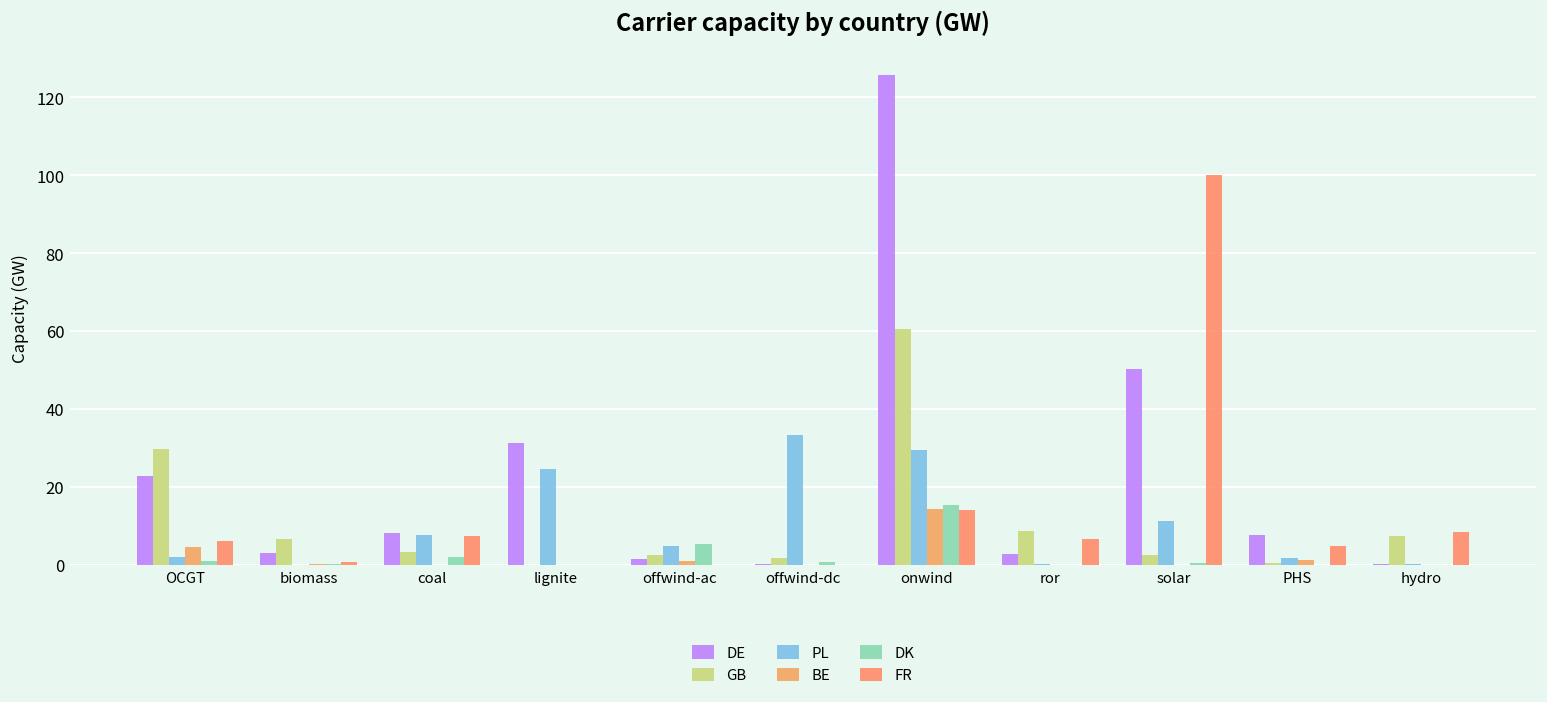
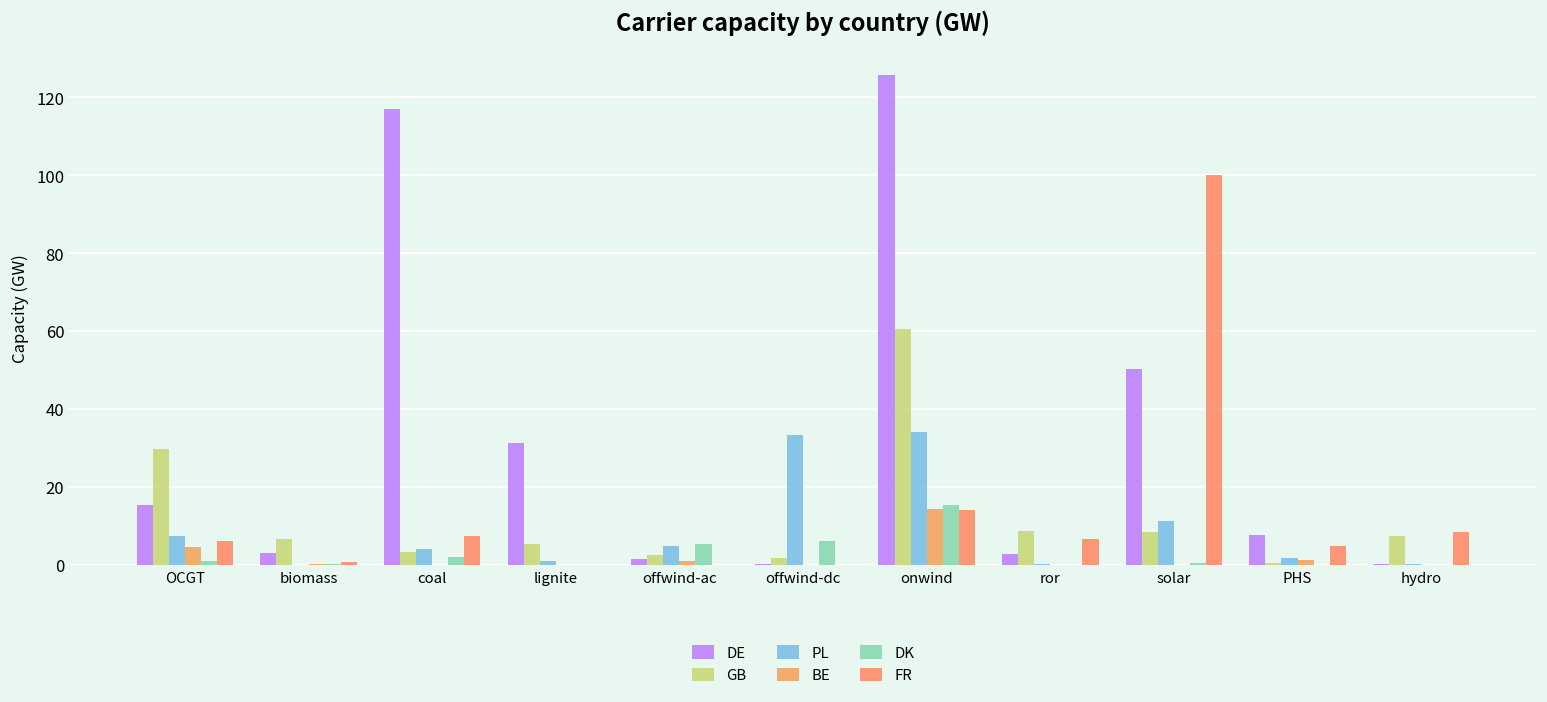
  {
    "DE": {
-     "OCGT": 23,
+     "OCGT": 15,
      "biomass": 3,
-     "coal": 8,
+     "coal": 117,
      "lignite": 31,
      "offwind-ac": 1,
      "onwind": 126,
      "ror": 3,
      "solar": 50,
      "PHS": 8
    },
    "GB": {
      "OCGT": 30,
      "biomass": 7,
      "coal": 3,
-     "lignite": 0,
+     "lignite": 5,
      "offwind-ac": 2,
      "offwind-dc": 2,
      "onwind": 61,
      "ror": 9,
-     "solar": 3,
+     "solar": 8,
      "hydro": 7
    },
    "PL": {
-     "OCGT": 2,
+     "OCGT": 7,
      "biomass": 0,
-     "coal": 8,
-     "lignite": 25,
+     "coal": 4,
+     "lignite": 1,
      "offwind-ac": 5,
      "offwind-dc": 33,
-     "onwind": 30,
+     "onwind": 34,
      "solar": 11,
      "PHS": 2
    },
    "DK": {
      "OCGT": 1,
      "coal": 2,
      "lignite": 0,
      "offwind-ac": 5,
-     "offwind-dc": 1,
+     "offwind-dc": 6,
      "onwind": 15,
      "ror": 0,
      "PHS": 0,
      "hydro": 0
    }
  }
